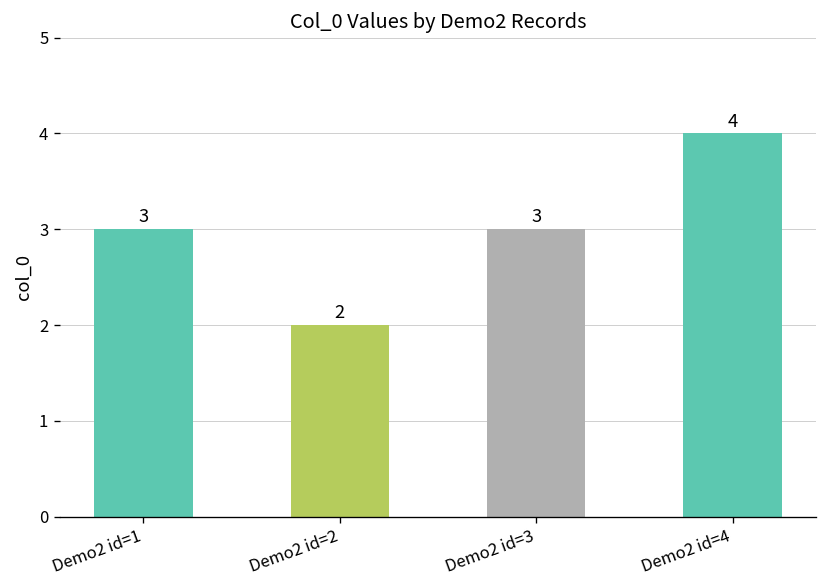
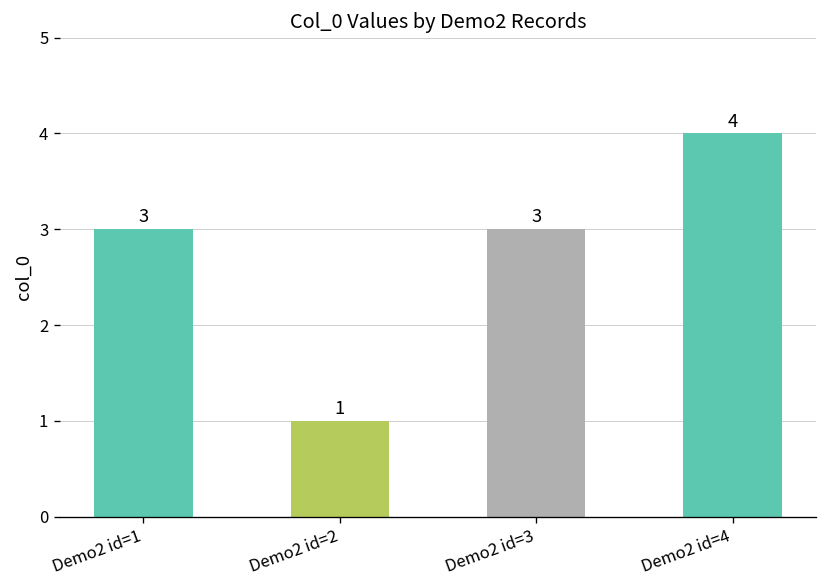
  {
    "Demo2 id=1": 3,
-   "Demo2 id=2": 2,
+   "Demo2 id=2": 1,
    "Demo2 id=3": 3,
    "Demo2 id=4": 4
  }
